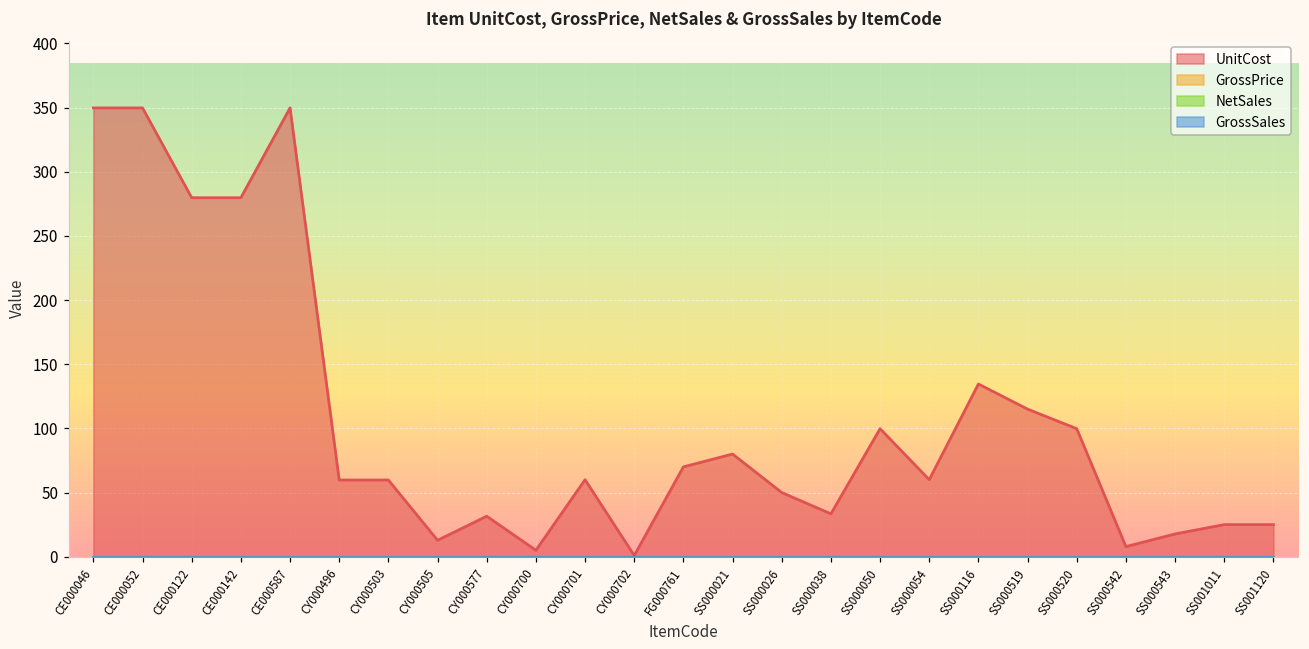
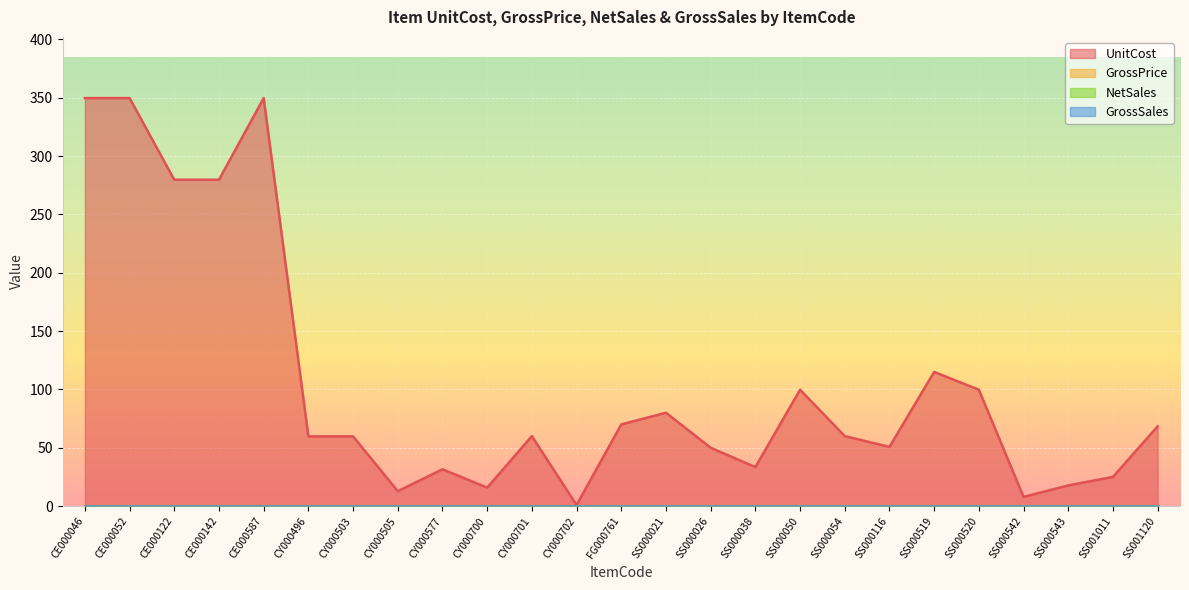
  {
    "UnitCost": {
      "CE000046": 350,
      "CE000052": 350,
      "CE000122": 280,
      "CE000142": 280,
      "CE000587": 350,
      "CY000496": 60,
      "CY000503": 60,
      "CY000505": 13,
      "CY000577": 32,
-     "CY000700": 5,
+     "CY000700": 16,
      "CY000701": 60,
      "FG000761": 70,
      "SS000021": 80,
      "SS000026": 50,
      "SS000038": 33,
      "SS000050": 100,
      "SS000054": 60,
-     "SS000116": 135,
+     "SS000116": 51,
      "SS000519": 115,
      "SS000520": 100,
      "SS000542": 8,
      "SS000543": 18,
      "SS001011": 25,
-     "SS001120": 25
+     "SS001120": 68
    },
    "GrossSales": {
      "CE000046": 0,
      "CE000052": 0,
      "CE000122": 0,
      "CE000142": 0,
      "CE000587": 0,
      "CY000496": 0,
      "CY000503": 0,
      "CY000505": 0,
      "CY000577": 0,
      "CY000700": 0,
      "CY000701": 0,
      "FG000761": 0,
      "SS000021": 0,
      "SS000026": 0,
      "SS000038": 0,
      "SS000050": 0,
      "SS000054": 0,
      "SS000116": 0,
      "SS000519": 0,
      "SS000520": 0,
      "SS000542": 0,
      "SS000543": 0,
      "SS001011": 0,
      "SS001120": 0
    }
  }
